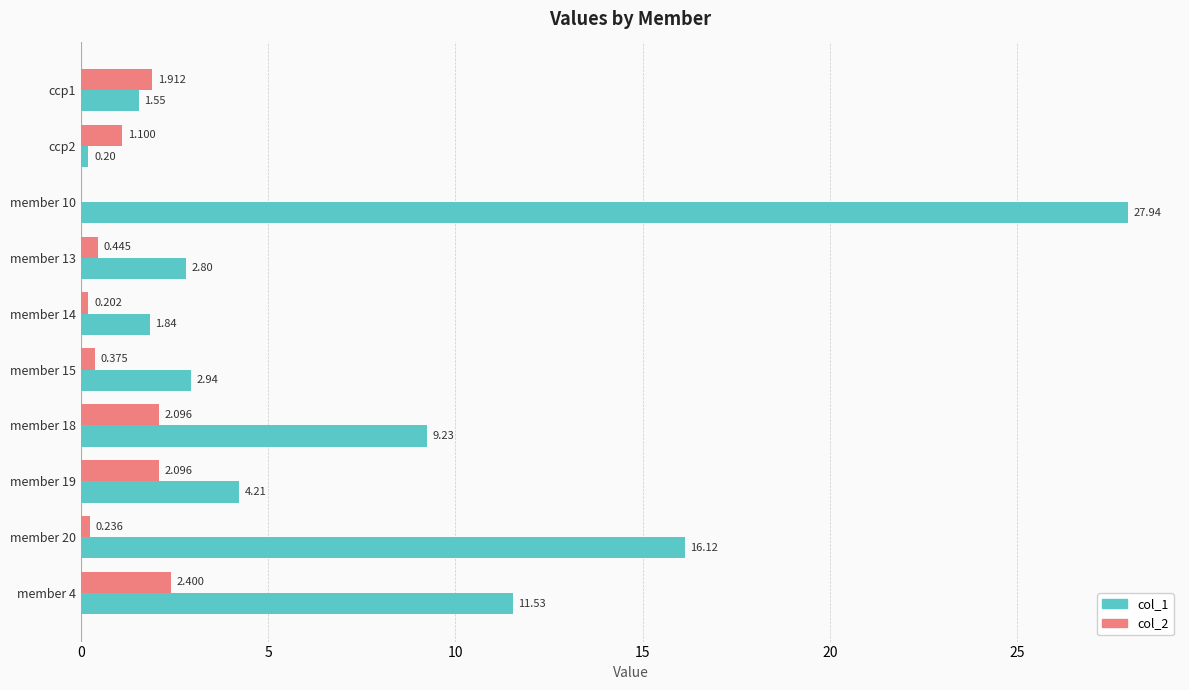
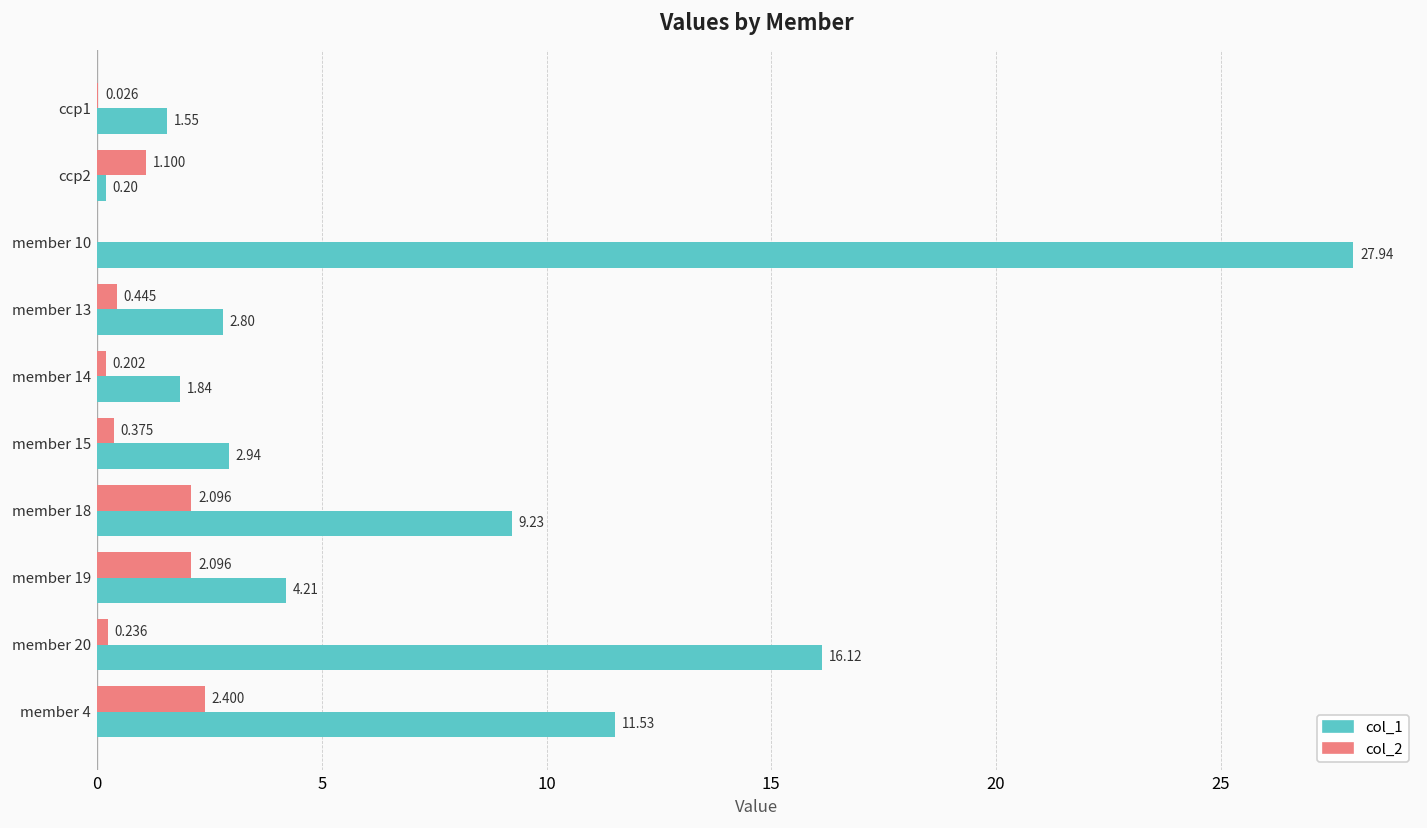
  {
    "col_1": {
      "ccp1": 1.55,
      "ccp2": 0.20,
      "member 10": 27.94,
      "member 13": 2.80,
      "member 14": 1.84,
      "member 15": 2.94,
      "member 18": 9.23,
      "member 19": 4.21,
      "member 20": 16.12,
      "member 4": 11.53
    },
    "col_2": {
-     "ccp1": 1.912,
+     "ccp1": 0.026,
      "ccp2": 1.100,
      "member 13": 0.445,
      "member 14": 0.202,
      "member 15": 0.375,
      "member 18": 2.096,
      "member 19": 2.096,
      "member 20": 0.236,
      "member 4": 2.400
    }
  }
